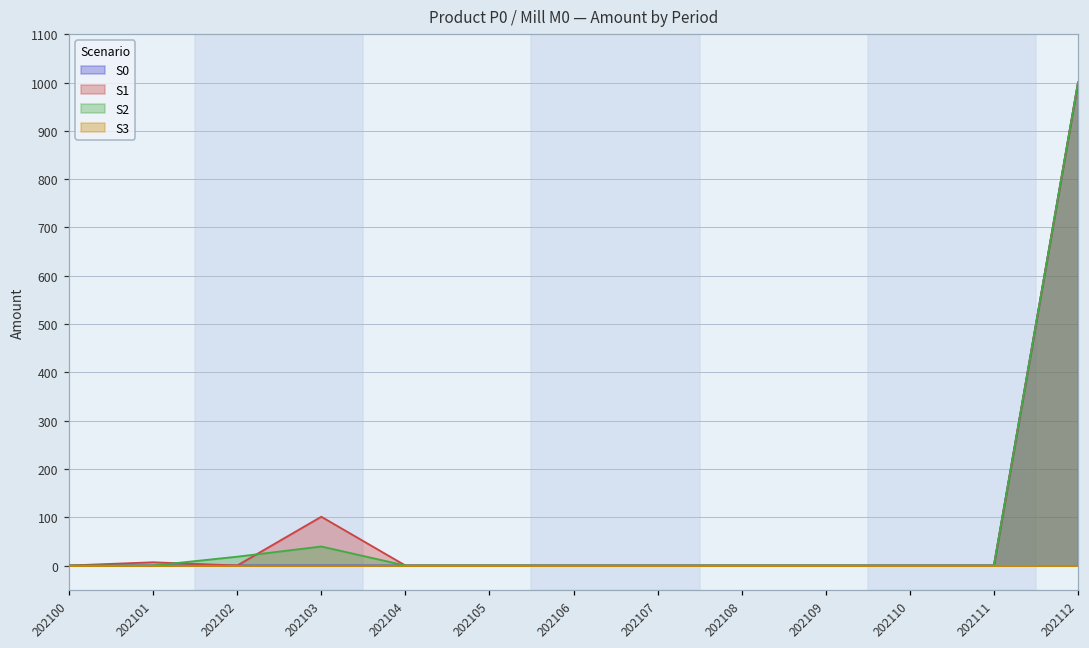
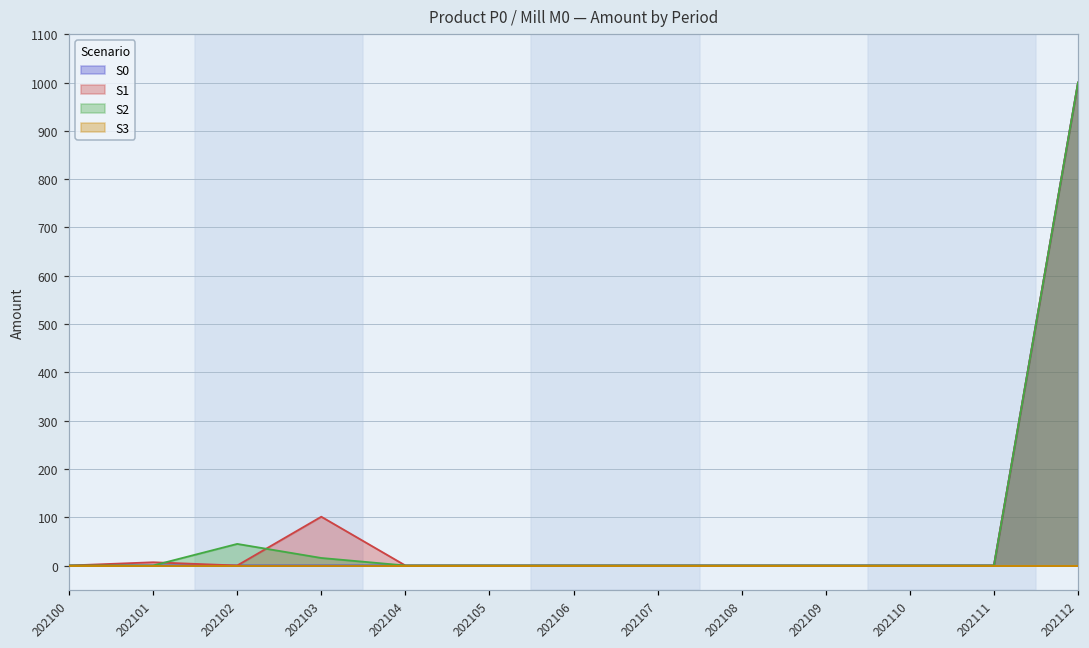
  {
    "S2": {
-     "202102": 20,
-     "202103": 40
+     "202102": 40,
+     "202103": 20
    }
  }
